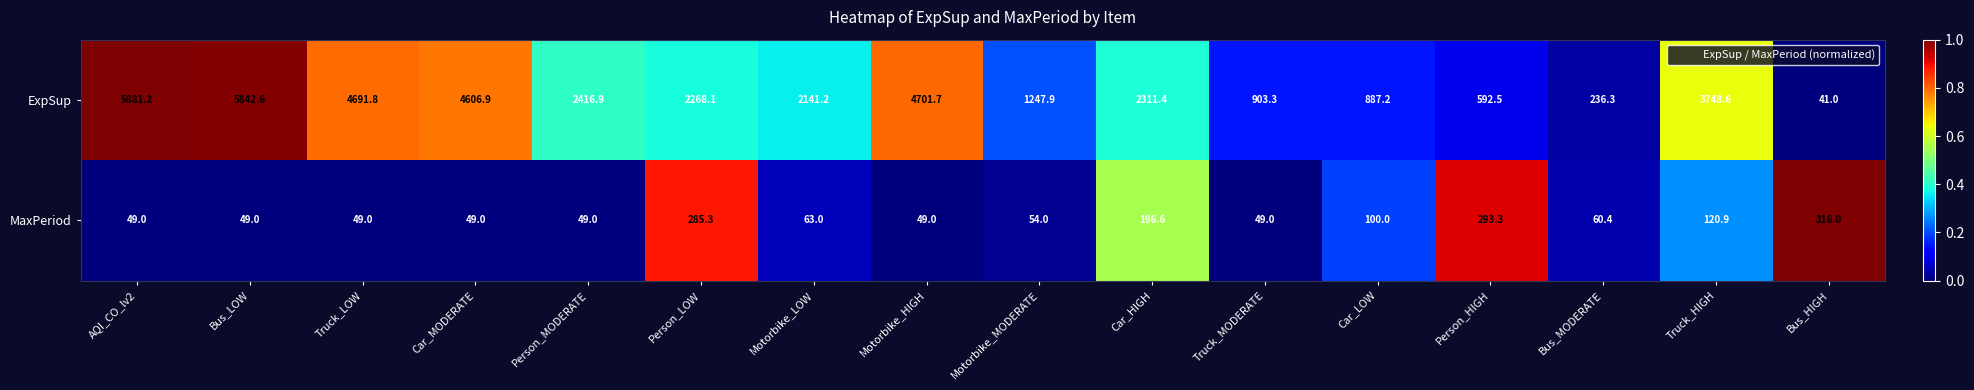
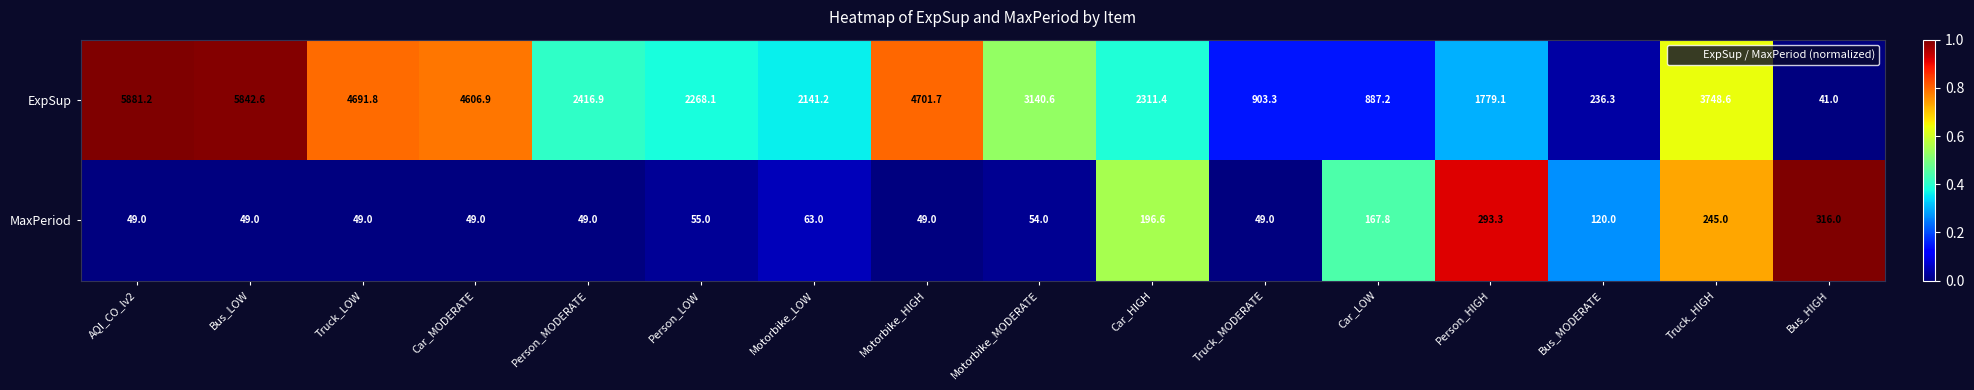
  {
    "ExpSup": {
      "AQI_CO_lv2": 5881.2,
      "Bus_LOW": 5842.6,
      "Truck_LOW": 4691.8,
      "Car_MODERATE": 4606.9,
      "Person_MODERATE": 2416.9,
      "Person_LOW": 2268.1,
      "Motorbike_LOW": 2141.2,
      "Motorbike_HIGH": 4701.7,
-     "Motorbike_MODERATE": 1247.9,
+     "Motorbike_MODERATE": 3140.6,
      "Car_HIGH": 2311.4,
      "Truck_MODERATE": 903.3,
      "Car_LOW": 887.2,
-     "Person_HIGH": 592.5,
+     "Person_HIGH": 1779.1,
      "Bus_MODERATE": 236.3,
      "Truck_HIGH": 3748.6,
      "Bus_HIGH": 41.0
    },
    "MaxPeriod": {
      "AQI_CO_lv2": 49.0,
      "Bus_LOW": 49.0,
      "Truck_LOW": 49.0,
      "Car_MODERATE": 49.0,
      "Person_MODERATE": 49.0,
-     "Person_LOW": 285.3,
+     "Person_LOW": 55.0,
      "Motorbike_LOW": 63.0,
      "Motorbike_HIGH": 49.0,
      "Motorbike_MODERATE": 54.0,
      "Car_HIGH": 196.6,
      "Truck_MODERATE": 49.0,
-     "Car_LOW": 100.0,
+     "Car_LOW": 167.8,
      "Person_HIGH": 293.3,
-     "Bus_MODERATE": 60.4,
-     "Truck_HIGH": 120.9,
+     "Bus_MODERATE": 120.0,
+     "Truck_HIGH": 245.0,
      "Bus_HIGH": 316.0
    }
  }
